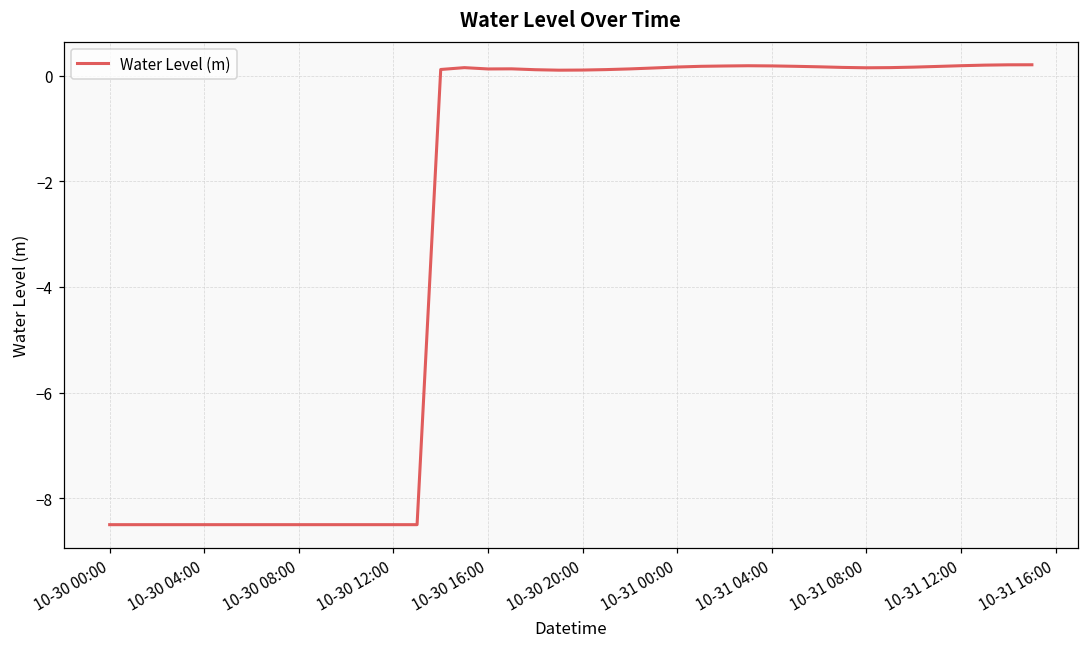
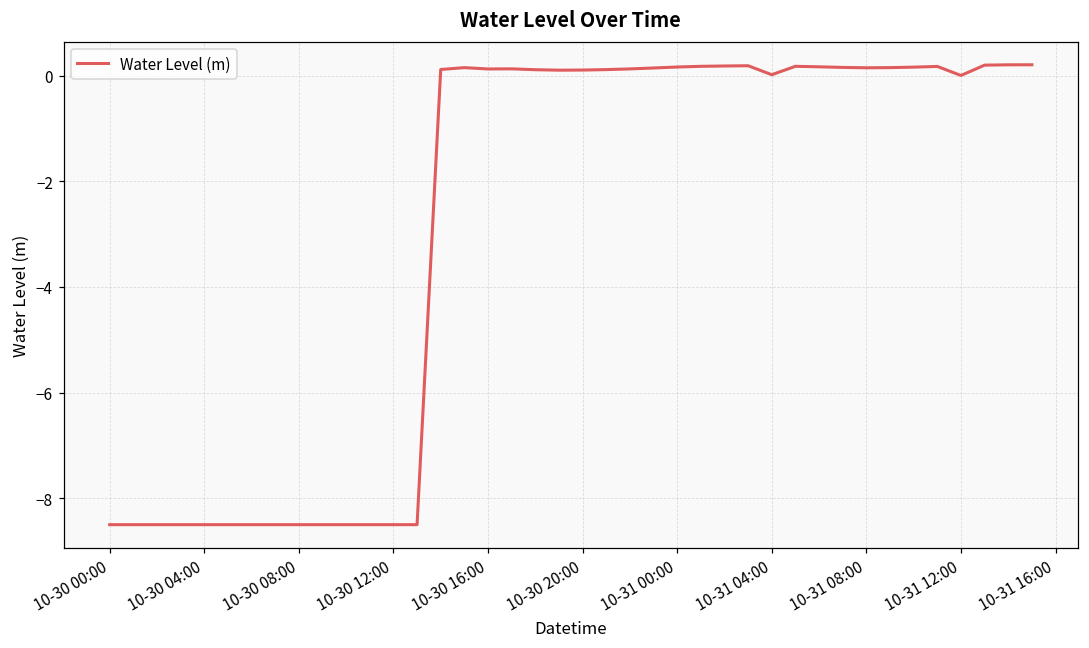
  {
    "10-30 00:00": -8.5,
    "10-30 04:00": -8.5,
    "10-30 08:00": -8.5,
    "10-30 12:00": -8.5,
    "10-30 16:00": 0.1,
    "10-30 20:00": 0.1,
    "10-31 00:00": 0.2,
-   "10-31 04:00": 0.2,
+   "10-31 04:00": 0.0,
    "10-31 08:00": 0.2,
-   "10-31 12:00": 0.2
+   "10-31 12:00": 0.0
  }
